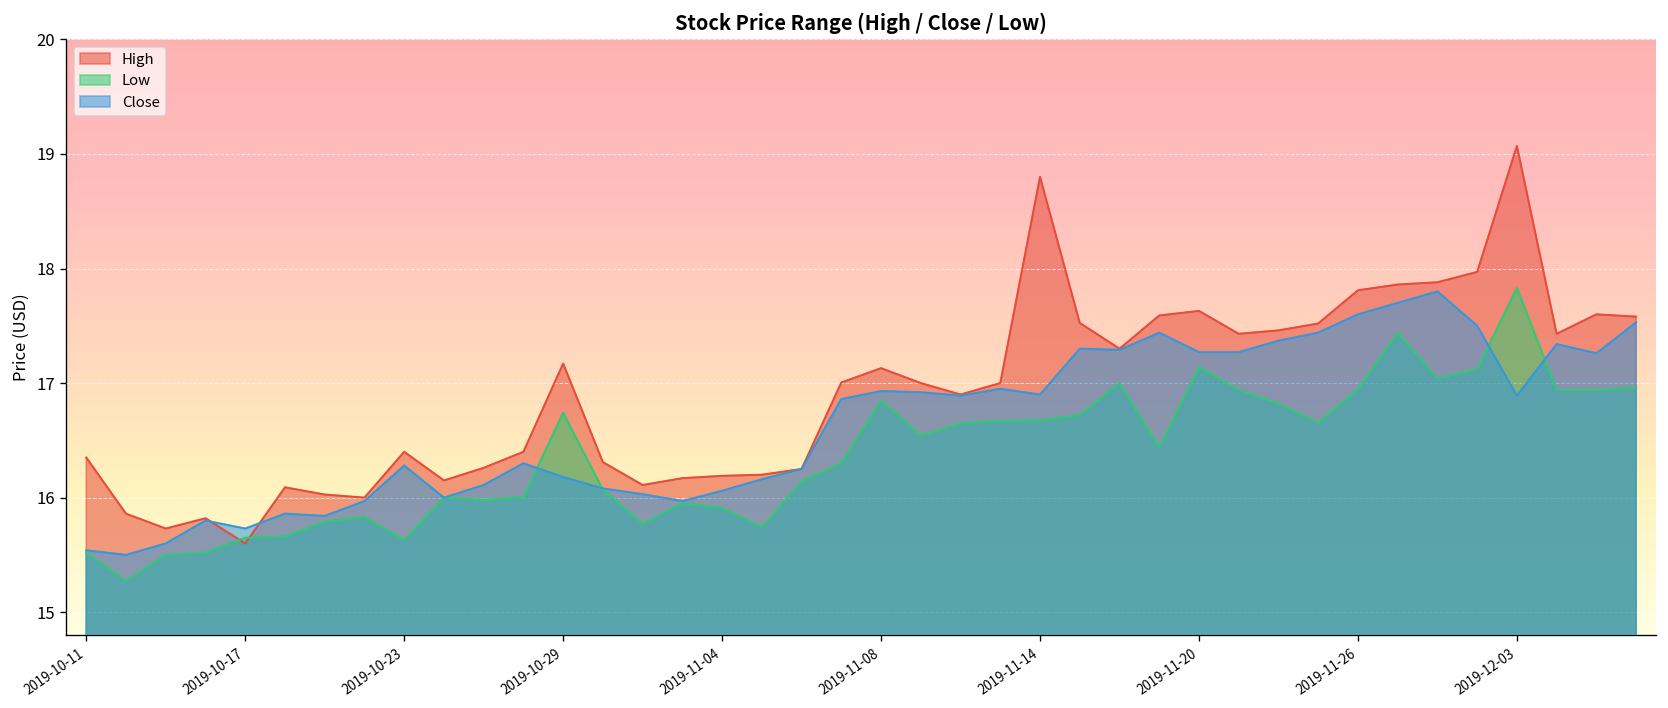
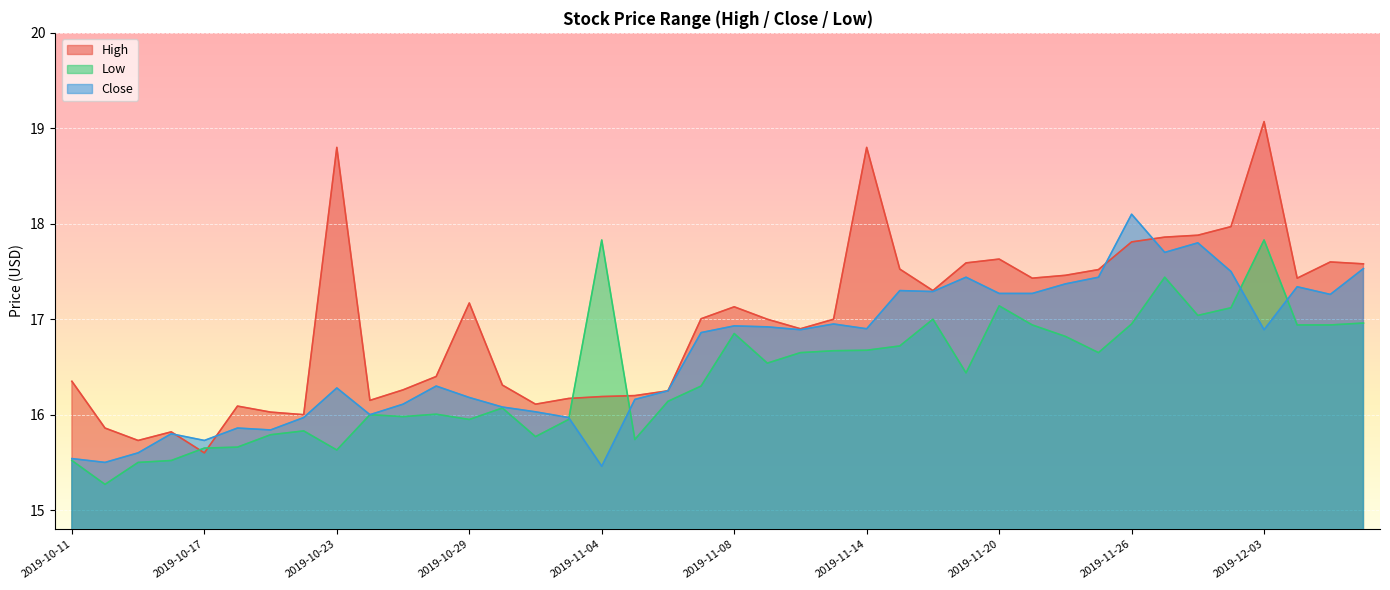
  {
    "High": {
      "2019-10-11": 16.4,
      "2019-10-17": 15.6,
-     "2019-10-23": 16.4,
+     "2019-10-23": 18.8,
      "2019-10-29": 17.2,
      "2019-11-04": 16.2,
      "2019-11-08": 17.1,
      "2019-11-14": 18.8,
      "2019-11-20": 17.6,
      "2019-11-26": 17.8,
      "2019-12-03": 19.1
    },
    "Low": {
      "2019-10-17": 15.7,
      "2019-10-23": 15.6,
-     "2019-10-29": 16.7,
-     "2019-11-04": 15.9,
+     "2019-10-29": 16.0,
+     "2019-11-04": 17.8,
      "2019-11-08": 16.9,
      "2019-11-14": 16.7,
      "2019-11-20": 17.1,
      "2019-11-26": 17.0,
      "2019-12-03": 17.8
    },
    "Close": {
      "2019-10-17": 15.7,
      "2019-10-23": 16.3,
      "2019-10-29": 16.2,
-     "2019-11-04": 16.1,
+     "2019-11-04": 15.5,
      "2019-11-08": 16.9,
      "2019-11-14": 16.9,
      "2019-11-20": 17.3,
-     "2019-11-26": 17.6,
+     "2019-11-26": 18.1,
      "2019-12-03": 16.9
    }
  }
